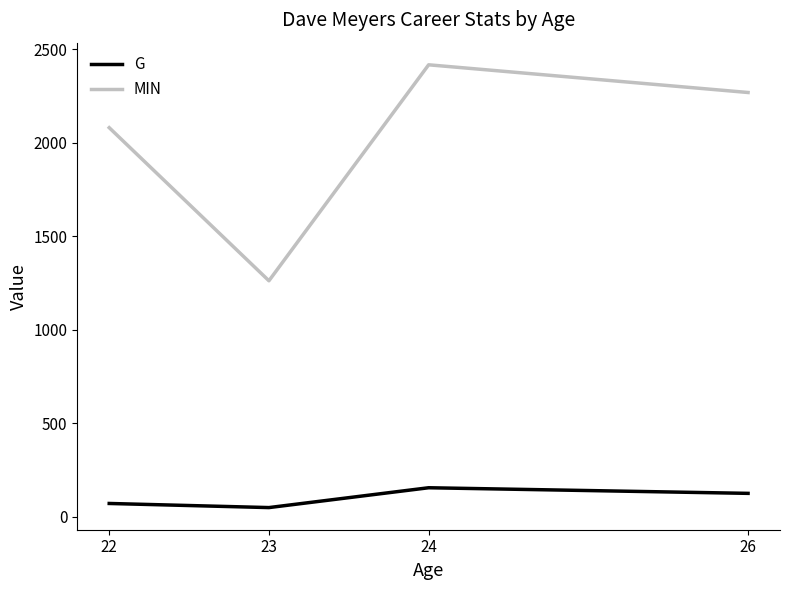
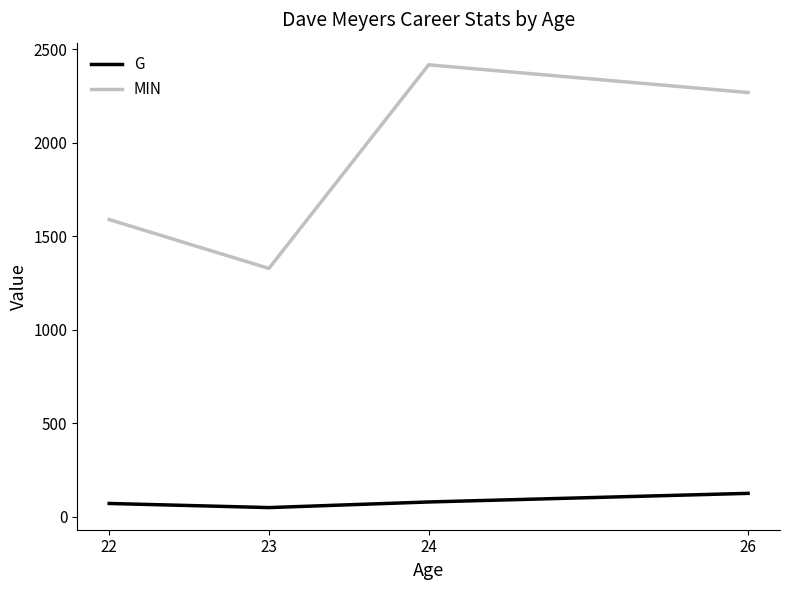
  {
    "G": {
      "22": 70,
      "23": 50,
-     "24": 160,
+     "24": 80,
      "26": 130
    },
    "MIN": {
-     "22": 2080,
-     "23": 1260,
+     "22": 1590,
+     "23": 1330,
      "24": 2420,
      "26": 2270
    }
  }
